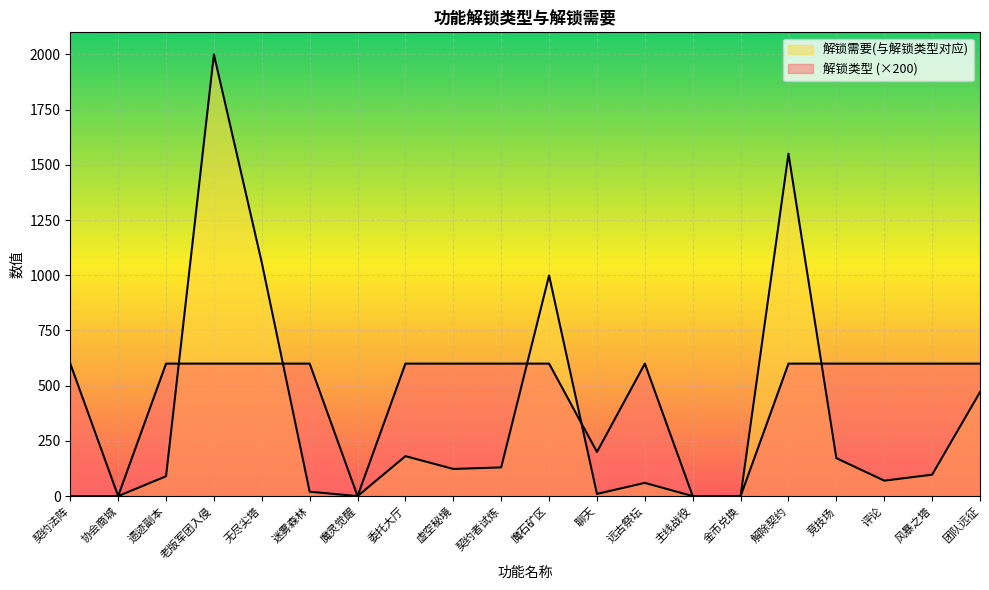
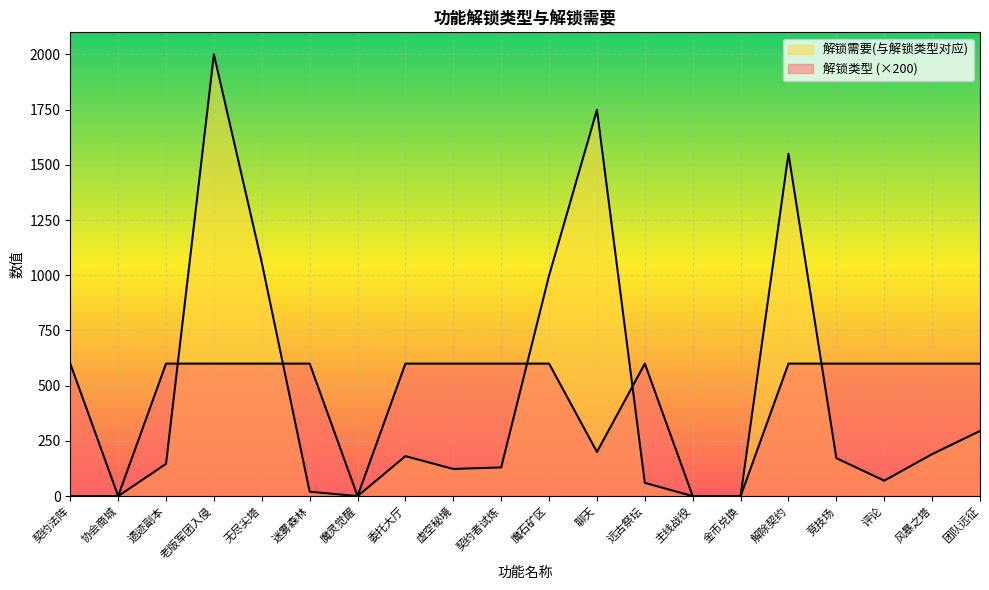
  {
    "解锁需要(与解锁类型对应)": {
      "契约法阵": 0,
-     "遗迹副本": 90,
+     "遗迹副本": 150,
      "老版军团入侵": 2000,
      "无尽尖塔": 1060,
      "迷雾森林": 20,
      "委托大厅": 180,
      "虚空秘境": 120,
      "契约者试炼": 130,
      "魔石矿区": 1000,
-     "聊天": 10,
+     "聊天": 1750,
      "远古祭坛": 60,
      "解除契约": 1550,
      "竞技场": 170,
      "评论": 70,
-     "风暴之塔": 100,
-     "团队远征": 470
+     "风暴之塔": 190,
+     "团队远征": 300
    },
    "解锁类型 (×200)": {
      "契约法阵": 600,
      "遗迹副本": 600,
      "老版军团入侵": 600,
      "无尽尖塔": 600,
      "迷雾森林": 600,
      "委托大厅": 600,
      "虚空秘境": 600,
      "契约者试炼": 600,
      "魔石矿区": 600,
      "聊天": 200,
      "远古祭坛": 600,
      "解除契约": 600,
      "竞技场": 600,
      "评论": 600,
      "风暴之塔": 600,
      "团队远征": 600
    }
  }
